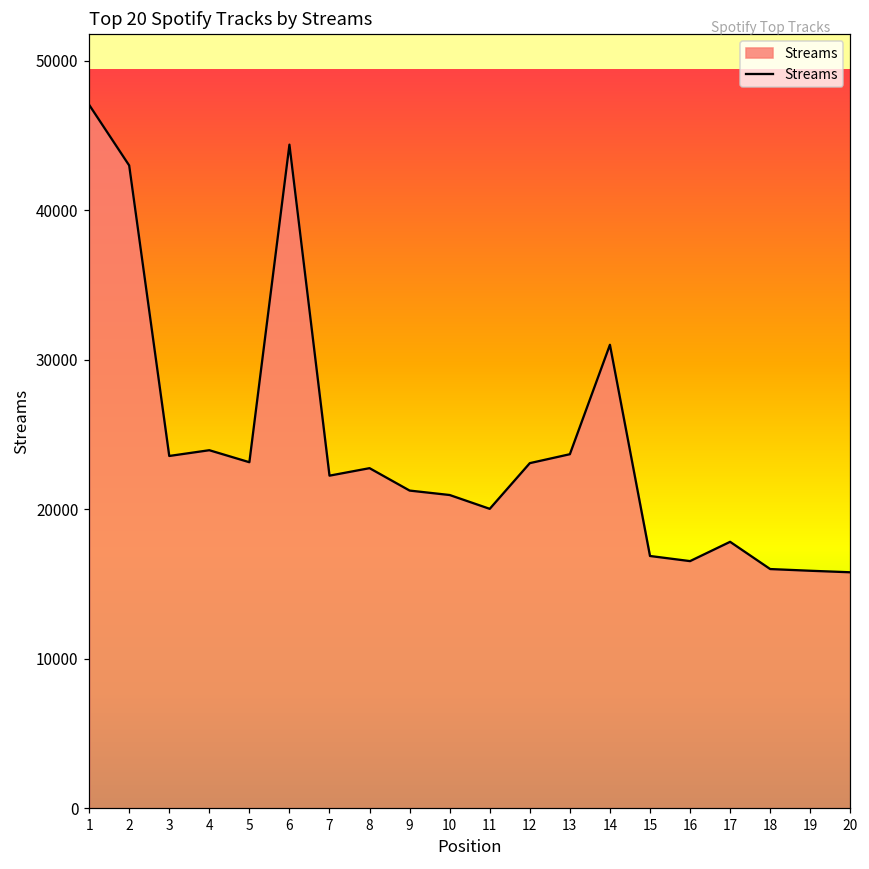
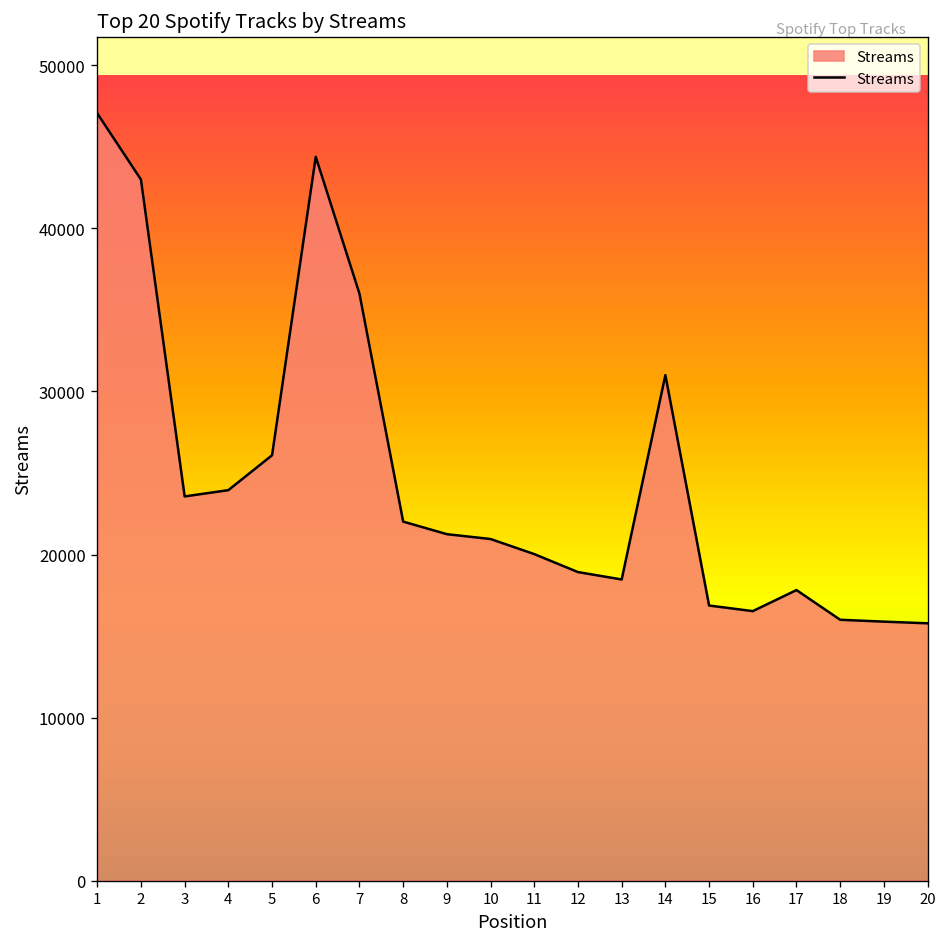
  {
    "1": 47100,
    "2": 43000,
    "3": 23600,
    "4": 23900,
-   "5": 23100,
+   "5": 26100,
    "6": 44400,
-   "7": 22200,
-   "8": 22700,
+   "7": 36000,
+   "8": 22000,
    "9": 21200,
    "10": 21000,
    "11": 20000,
-   "12": 23100,
-   "13": 23700,
+   "12": 18900,
+   "13": 18500,
    "14": 31000,
    "15": 16900,
    "16": 16500,
    "17": 17800,
    "18": 16000,
    "19": 15900,
    "20": 15800
  }
